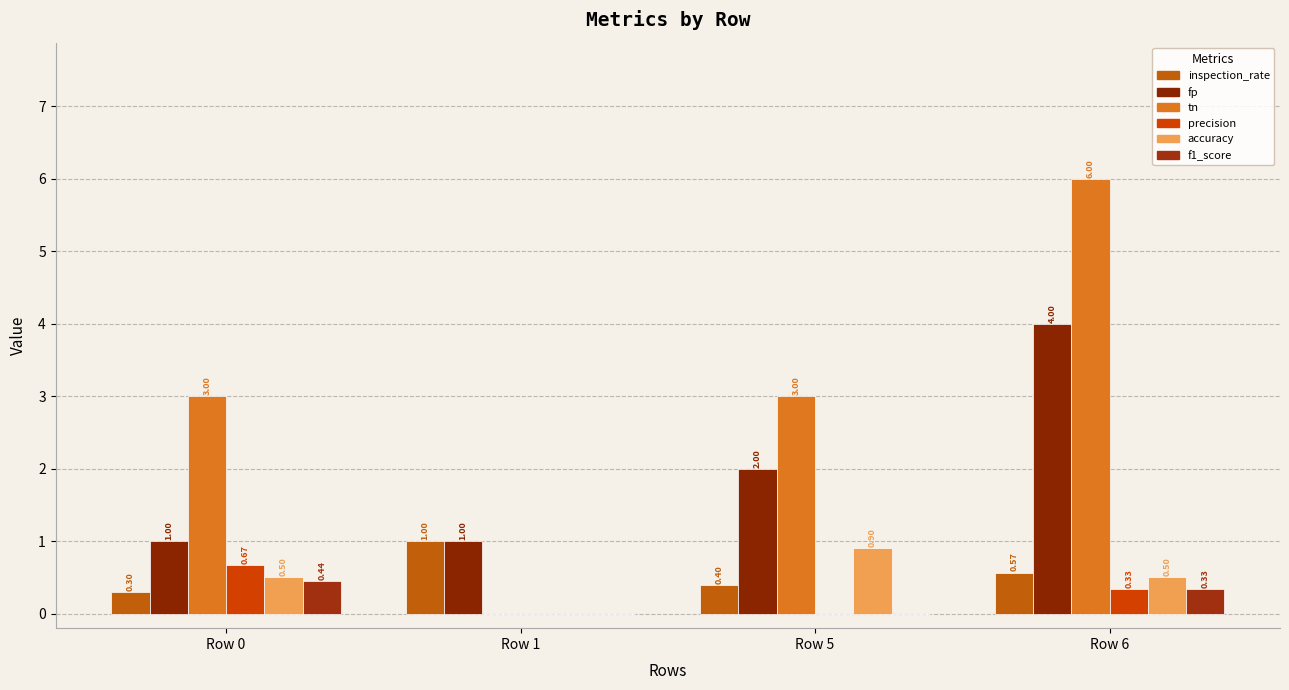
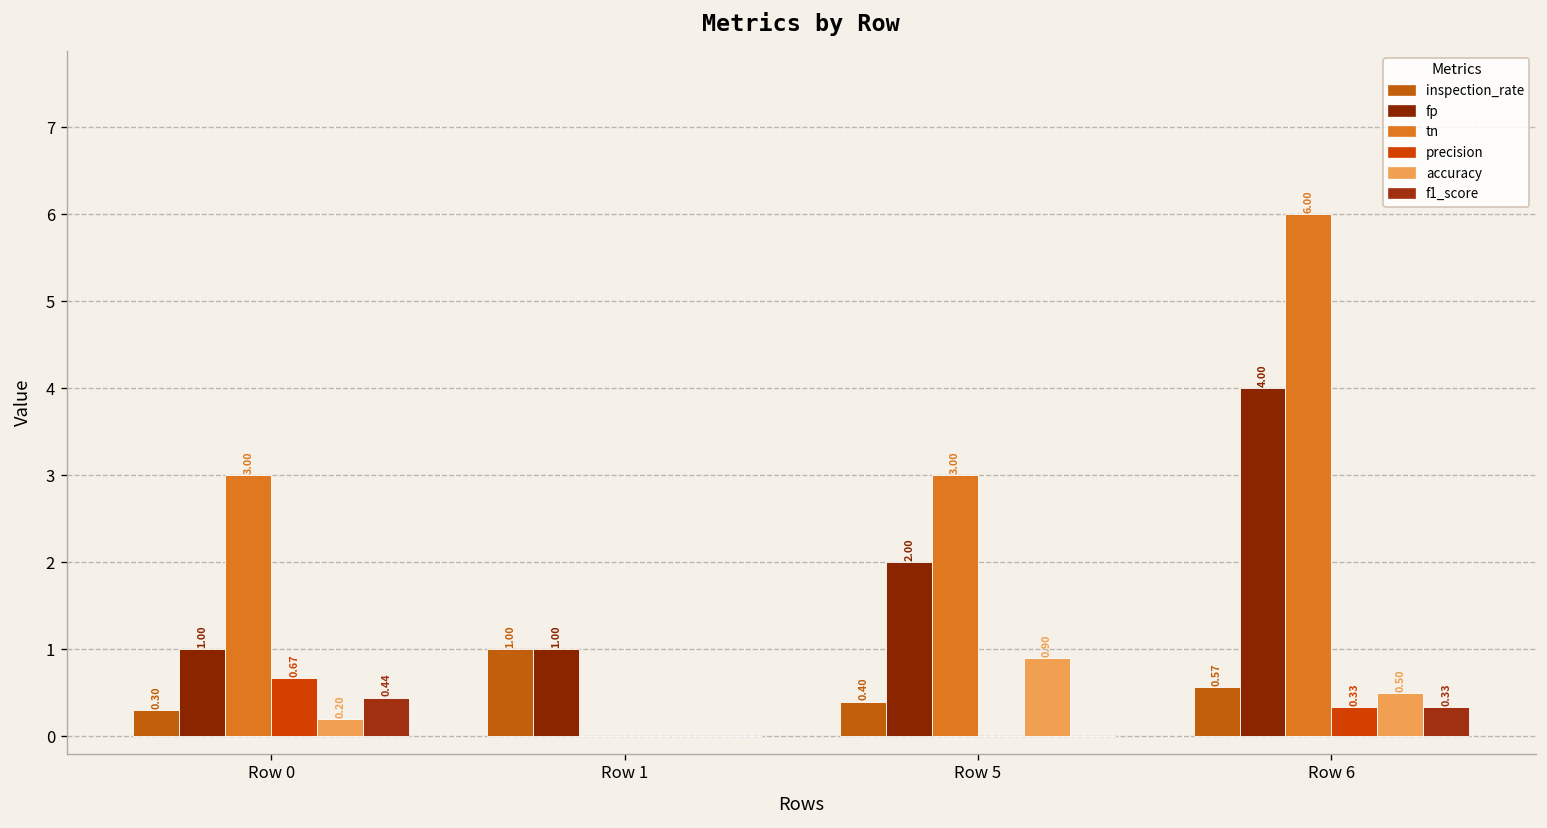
  {
    "accuracy": {
-     "Row 0": 0.50,
+     "Row 0": 0.20,
      "Row 5": 0.90,
      "Row 6": 0.50
    }
  }
